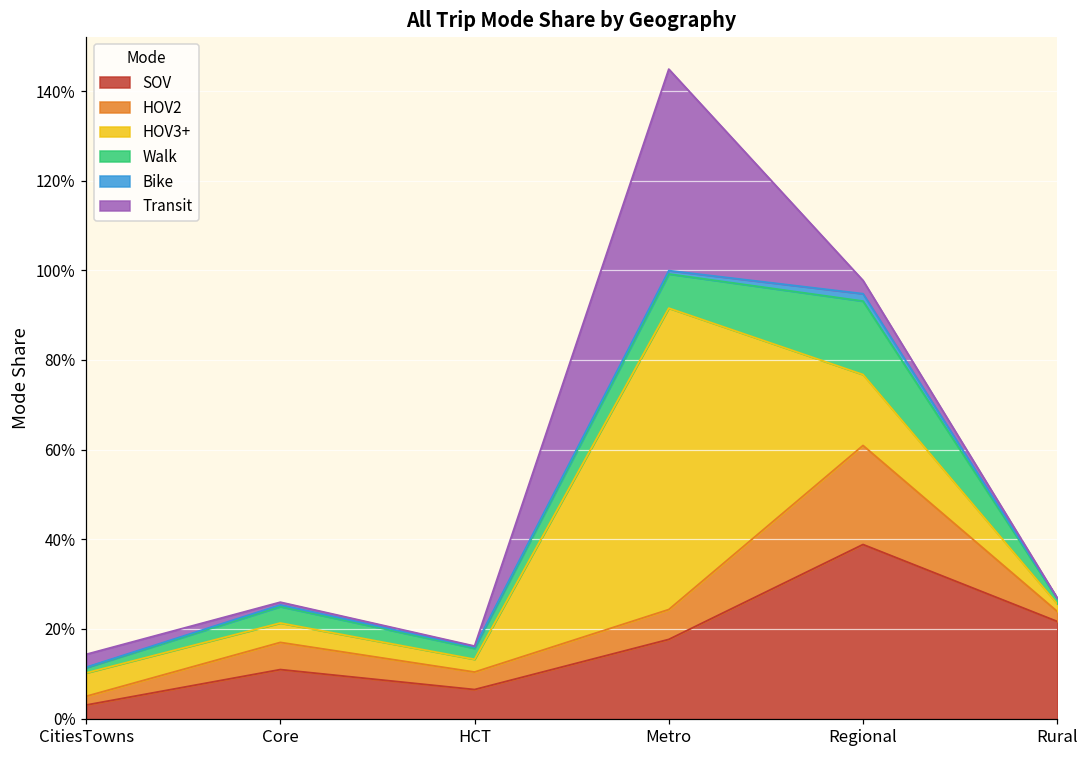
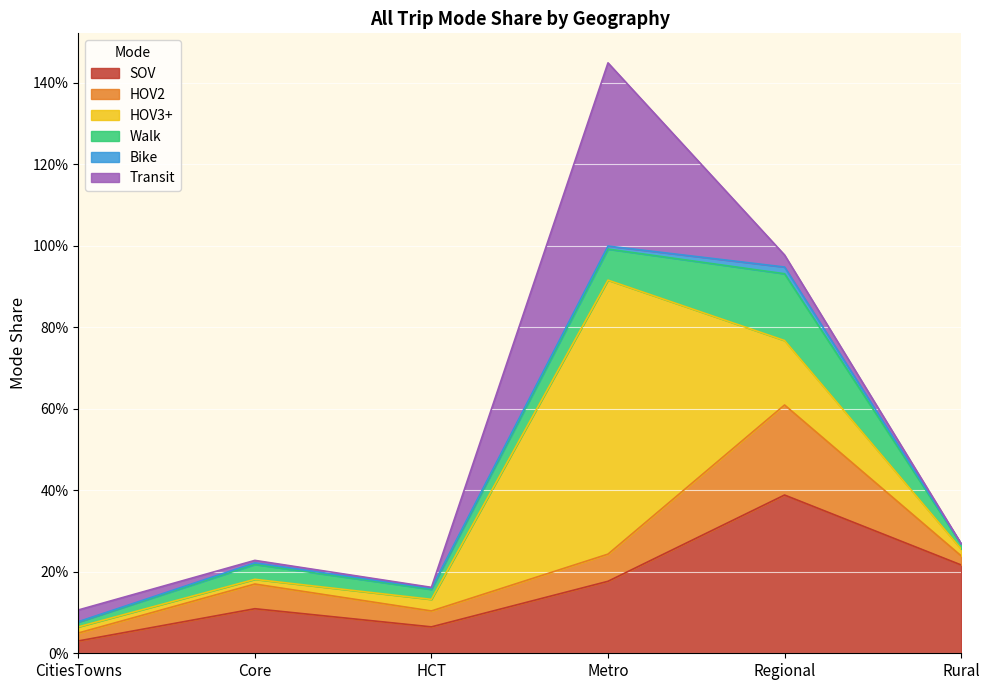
  {
    "SOV": {
      "CitiesTowns": "3%",
      "Core": "11%",
      "HCT": "6%",
      "Metro": "18%",
      "Regional": "39%",
      "Rural": "22%"
    },
    "HOV2": {
      "CitiesTowns": "2%",
      "Core": "6%",
      "HCT": "4%",
      "Metro": "7%",
      "Regional": "22%",
      "Rural": "2%"
    },
    "HOV3+": {
-     "CitiesTowns": "5%",
-     "Core": "4%",
+     "CitiesTowns": "1%",
+     "Core": "1%",
      "HCT": "3%",
      "Metro": "67%",
      "Regional": "16%",
      "Rural": "2%"
    },
    "Walk": {
      "Metro": "8%",
      "Regional": "16%"
    },
    "Bike": {
      "Metro": "1%",
      "Regional": "2%"
    },
    "Transit": {
      "CitiesTowns": "3%",
      "Metro": "45%",
      "Regional": "3%"
    }
  }
